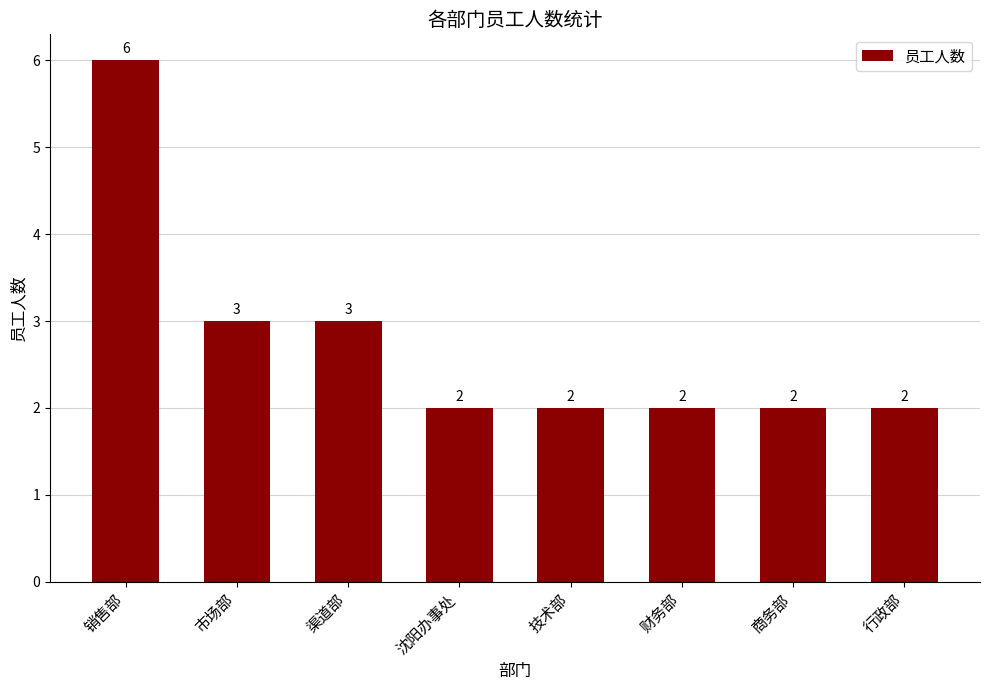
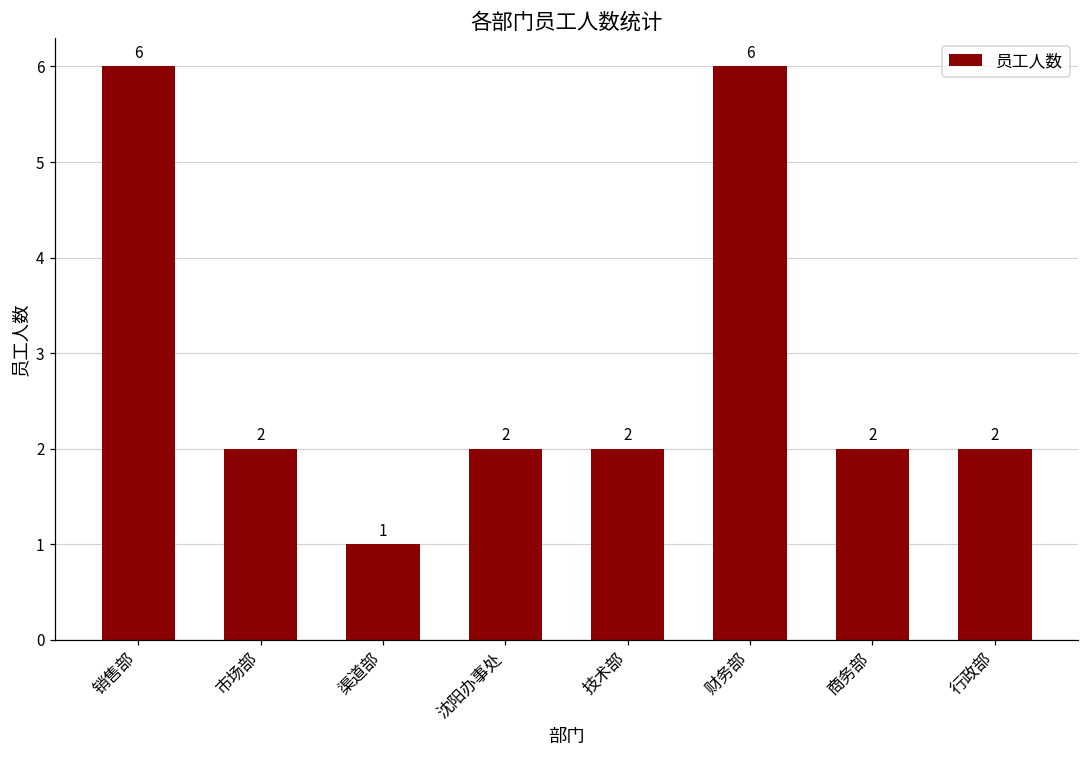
  {
    "销售部": 6,
-   "市场部": 3,
-   "渠道部": 3,
+   "市场部": 2,
+   "渠道部": 1,
    "沈阳办事处": 2,
    "技术部": 2,
-   "财务部": 2,
+   "财务部": 6,
    "商务部": 2,
    "行政部": 2
  }
